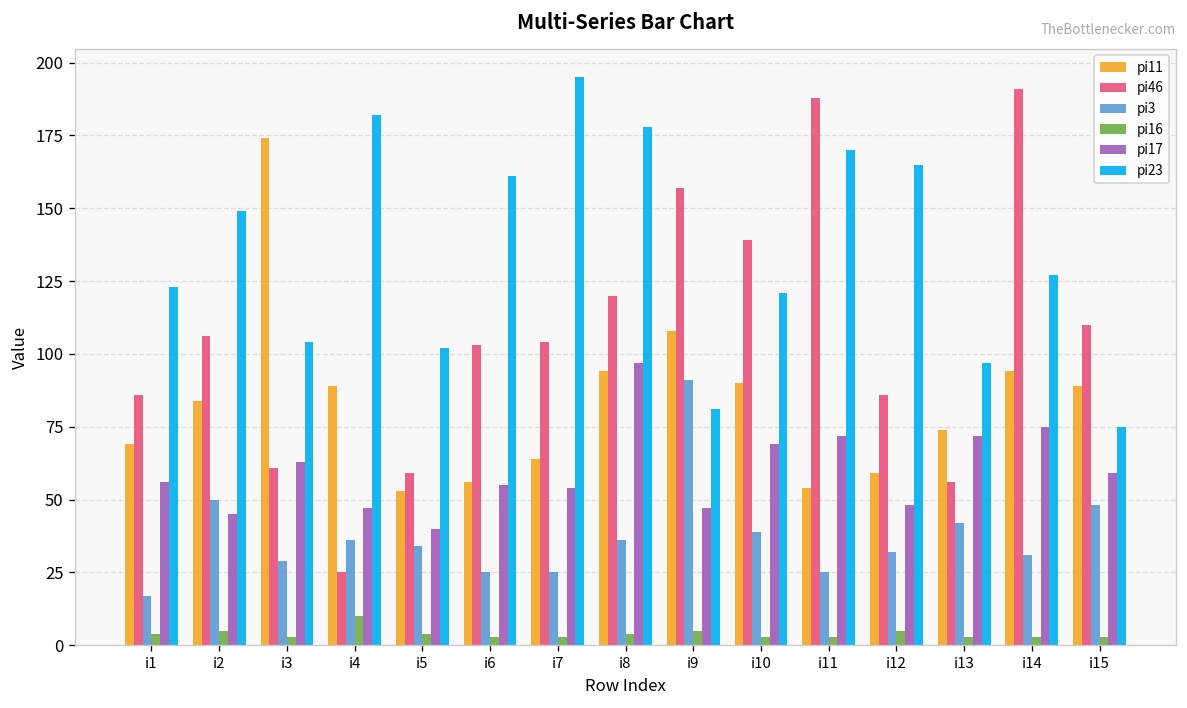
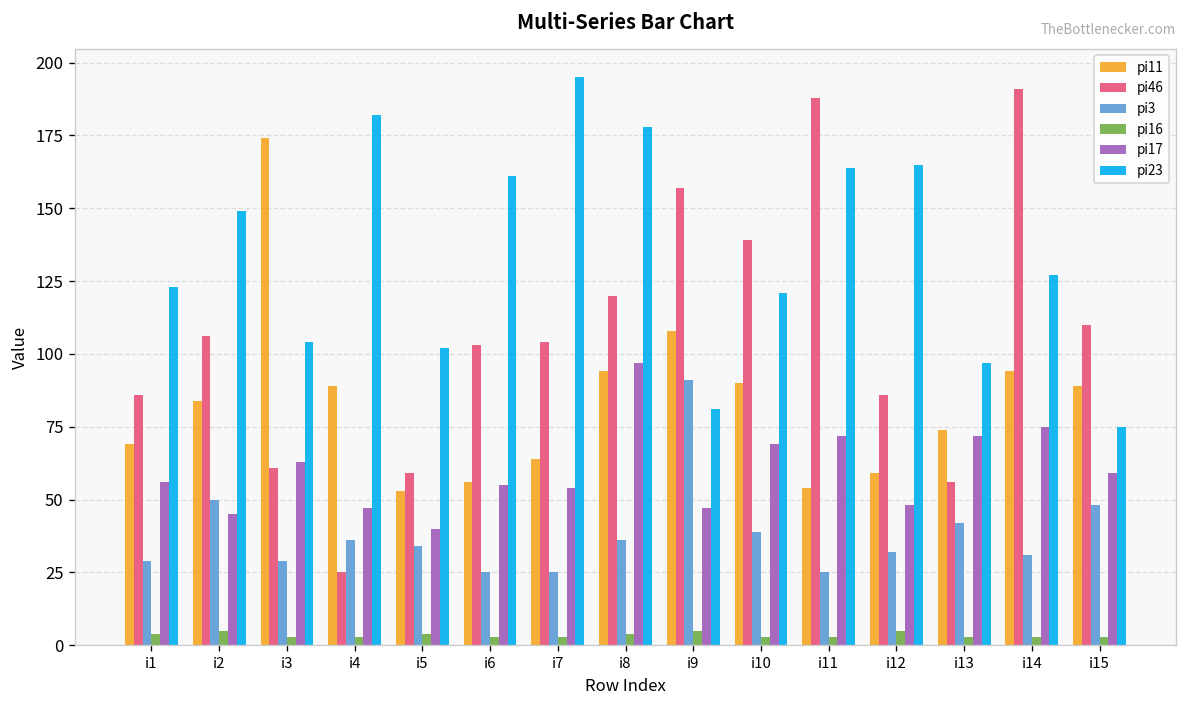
  {
    "pi11": {
      "i1": 69,
      "i2": 84,
      "i3": 174,
      "i4": 89,
      "i5": 53,
      "i6": 56,
      "i7": 64,
      "i8": 94,
      "i9": 108,
      "i10": 90,
      "i11": 54,
      "i12": 59,
      "i13": 74,
      "i14": 94,
      "i15": 89
    },
    "pi46": {
      "i1": 86,
      "i2": 106,
      "i3": 61,
      "i4": 25,
      "i5": 59,
      "i6": 103,
      "i7": 104,
      "i8": 120,
      "i9": 157,
      "i10": 139,
      "i11": 188,
      "i12": 86,
      "i13": 56,
      "i14": 191,
      "i15": 110
    },
    "pi3": {
-     "i1": 17,
+     "i1": 29,
      "i2": 50,
      "i3": 29,
      "i4": 36,
      "i5": 34,
      "i6": 25,
      "i7": 25,
      "i8": 36,
      "i9": 91,
      "i10": 39,
      "i11": 25,
      "i12": 32,
      "i13": 42,
      "i14": 31,
      "i15": 48
    },
    "pi16": {
      "i1": 4,
      "i2": 5,
      "i3": 3,
-     "i4": 10,
+     "i4": 3,
      "i5": 4,
      "i6": 3,
      "i7": 3,
      "i8": 4,
      "i9": 5,
      "i10": 3,
      "i11": 3,
      "i12": 5,
      "i13": 3,
      "i14": 3,
      "i15": 3
    },
    "pi17": {
      "i1": 56,
      "i2": 45,
      "i3": 63,
      "i4": 47,
      "i5": 40,
      "i6": 55,
      "i7": 54,
      "i8": 97,
      "i9": 47,
      "i10": 69,
      "i11": 72,
      "i12": 48,
      "i13": 72,
      "i14": 75,
      "i15": 59
    },
    "pi23": {
      "i1": 123,
      "i2": 149,
      "i3": 104,
      "i4": 182,
      "i5": 102,
      "i6": 161,
      "i7": 195,
      "i8": 178,
      "i9": 81,
      "i10": 121,
-     "i11": 170,
+     "i11": 164,
      "i12": 165,
      "i13": 97,
      "i14": 127,
      "i15": 75
    }
  }
